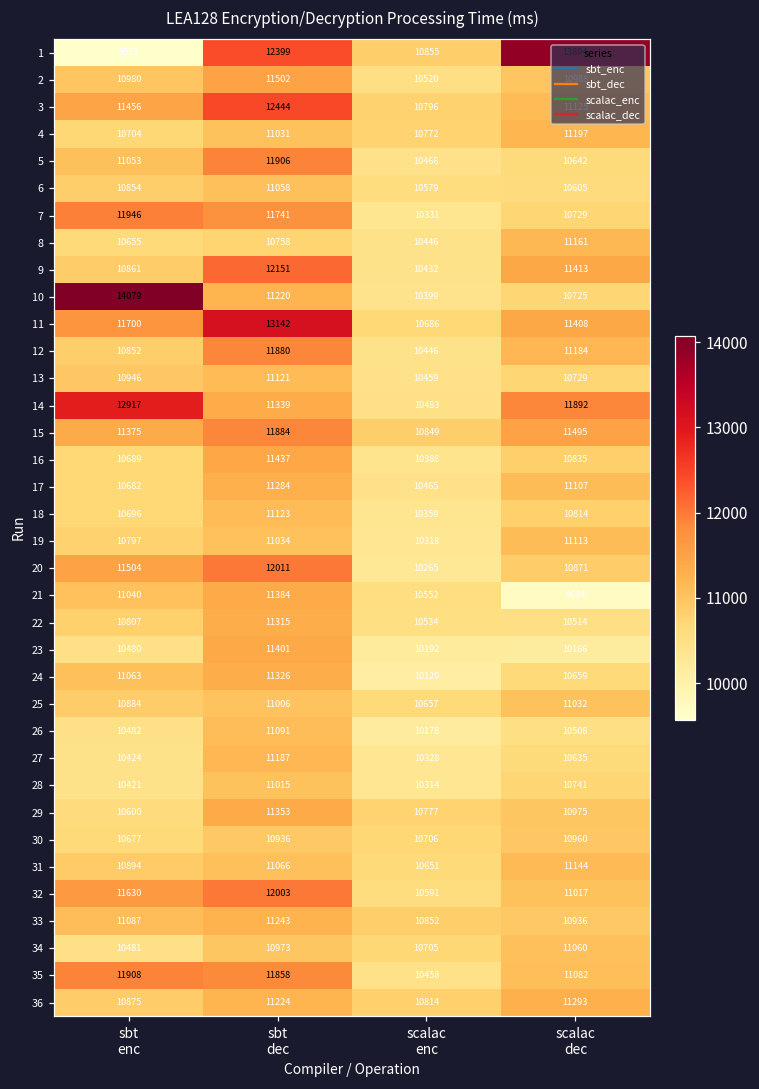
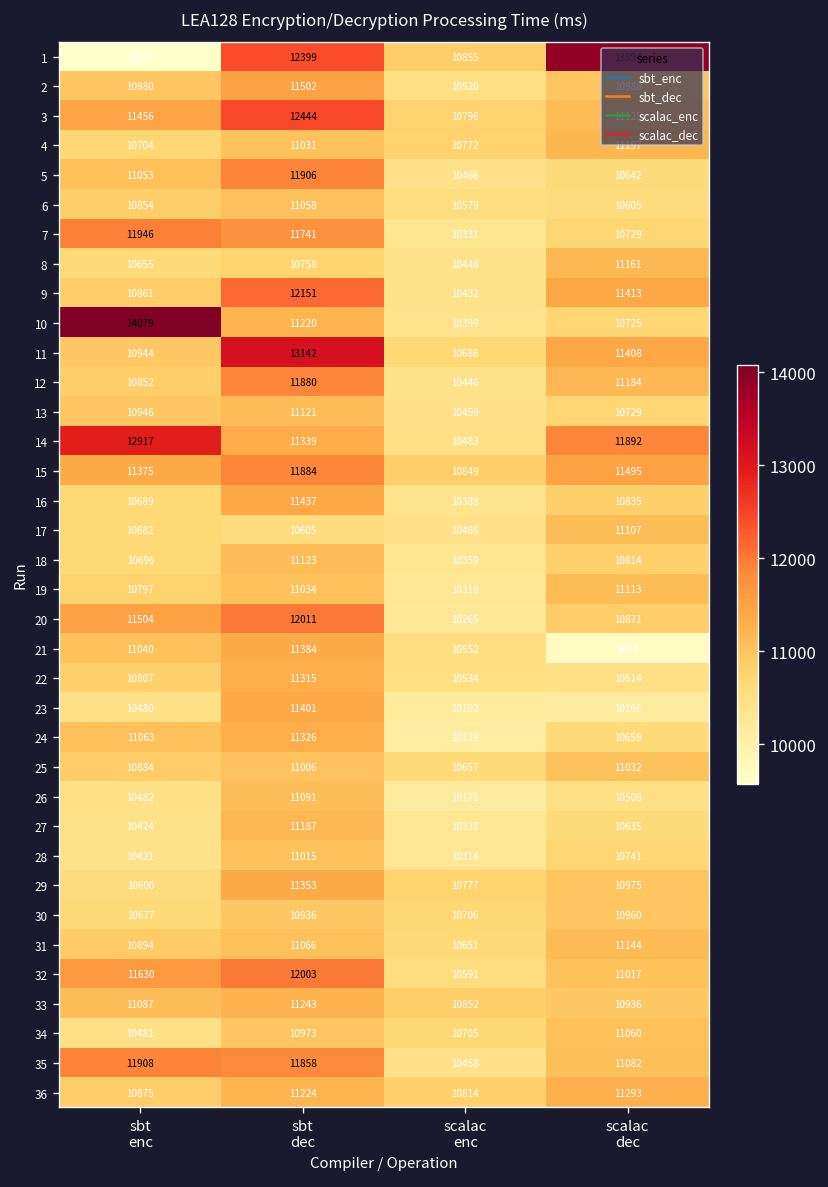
  {
    "1": {
      "sbt enc": 9571,
      "sbt dec": 12399,
      "scalac enc": 10855
    },
    "2": {
      "sbt enc": 10980,
      "sbt dec": 11502,
      "scalac enc": 10520
    },
    "3": {
      "sbt enc": 11456,
      "sbt dec": 12444,
      "scalac enc": 10796
    },
    "4": {
      "sbt enc": 10704,
      "sbt dec": 11031,
      "scalac enc": 10772
    },
    "5": {
      "sbt enc": 11053,
      "sbt dec": 11906,
      "scalac enc": 10466,
      "scalac dec": 10642
    },
    "6": {
      "sbt enc": 10854,
      "sbt dec": 11058,
      "scalac enc": 10579,
      "scalac dec": 10605
    },
    "7": {
      "sbt enc": 11946,
      "sbt dec": 11741,
      "scalac enc": 10331,
      "scalac dec": 10729
    },
    "8": {
      "sbt enc": 10655,
      "sbt dec": 10758,
      "scalac enc": 10446,
      "scalac dec": 11161
    },
    "9": {
      "sbt enc": 10861,
      "sbt dec": 12151,
      "scalac enc": 10432,
      "scalac dec": 11413
    },
    "10": {
      "sbt enc": 14079,
      "sbt dec": 11220,
      "scalac enc": 10399,
      "scalac dec": 10725
    },
    "11": {
-     "sbt enc": 11700,
+     "sbt enc": 10944,
      "sbt dec": 13142,
      "scalac enc": 10686,
      "scalac dec": 11408
    },
    "12": {
      "sbt enc": 10852,
      "sbt dec": 11880,
      "scalac enc": 10446,
      "scalac dec": 11184
    },
    "13": {
      "sbt enc": 10946,
      "sbt dec": 11121,
      "scalac enc": 10459,
      "scalac dec": 10729
    },
    "14": {
      "sbt enc": 12917,
      "sbt dec": 11339,
      "scalac enc": 10483,
      "scalac dec": 11892
    },
    "15": {
      "sbt enc": 11375,
      "sbt dec": 11884,
      "scalac enc": 10849,
      "scalac dec": 11495
    },
    "16": {
      "sbt enc": 10689,
      "sbt dec": 11437,
      "scalac enc": 10388,
      "scalac dec": 10835
    },
    "17": {
      "sbt enc": 10682,
-     "sbt dec": 11284,
+     "sbt dec": 10605,
      "scalac enc": 10465,
      "scalac dec": 11107
    },
    "18": {
      "sbt enc": 10696,
      "sbt dec": 11123,
      "scalac enc": 10359,
      "scalac dec": 10814
    },
    "19": {
      "sbt enc": 10797,
      "sbt dec": 11034,
      "scalac enc": 10318,
      "scalac dec": 11113
    },
    "20": {
      "sbt enc": 11504,
      "sbt dec": 12011,
      "scalac enc": 10265,
      "scalac dec": 10871
    },
    "21": {
      "sbt enc": 11040,
      "sbt dec": 11384,
      "scalac enc": 10552,
      "scalac dec": 9684
    },
    "22": {
      "sbt enc": 10807,
      "sbt dec": 11315,
      "scalac enc": 10534,
      "scalac dec": 10514
    },
    "23": {
      "sbt enc": 10480,
      "sbt dec": 11401,
      "scalac enc": 10192,
      "scalac dec": 10166
    },
    "24": {
      "sbt enc": 11063,
      "sbt dec": 11326,
      "scalac enc": 10129,
      "scalac dec": 10659
    },
    "25": {
      "sbt enc": 10884,
      "sbt dec": 11006,
      "scalac enc": 10657,
      "scalac dec": 11032
    },
    "26": {
      "sbt enc": 10482,
      "sbt dec": 11091,
      "scalac enc": 10178,
      "scalac dec": 10508
    },
    "27": {
      "sbt enc": 10424,
      "sbt dec": 11187,
      "scalac enc": 10328,
      "scalac dec": 10635
    },
    "28": {
      "sbt enc": 10421,
      "sbt dec": 11015,
      "scalac enc": 10314,
      "scalac dec": 10741
    },
    "29": {
      "sbt enc": 10600,
      "sbt dec": 11353,
      "scalac enc": 10777,
      "scalac dec": 10975
    },
    "30": {
      "sbt enc": 10677,
      "sbt dec": 10936,
      "scalac enc": 10706,
      "scalac dec": 10960
    },
    "31": {
      "sbt enc": 10894,
      "sbt dec": 11066,
      "scalac enc": 10651,
      "scalac dec": 11144
    },
    "32": {
      "sbt enc": 11630,
      "sbt dec": 12003,
      "scalac enc": 10591,
      "scalac dec": 11017
    },
    "33": {
      "sbt enc": 11087,
      "sbt dec": 11243,
      "scalac enc": 10852,
      "scalac dec": 10936
    },
    "34": {
      "sbt enc": 10481,
      "sbt dec": 10973,
      "scalac enc": 10705,
      "scalac dec": 11060
    },
    "35": {
      "sbt enc": 11908,
      "sbt dec": 11858,
      "scalac enc": 10458,
      "scalac dec": 11082
    },
    "36": {
      "sbt enc": 10875,
      "sbt dec": 11224,
      "scalac enc": 10814,
      "scalac dec": 11293
    }
  }
